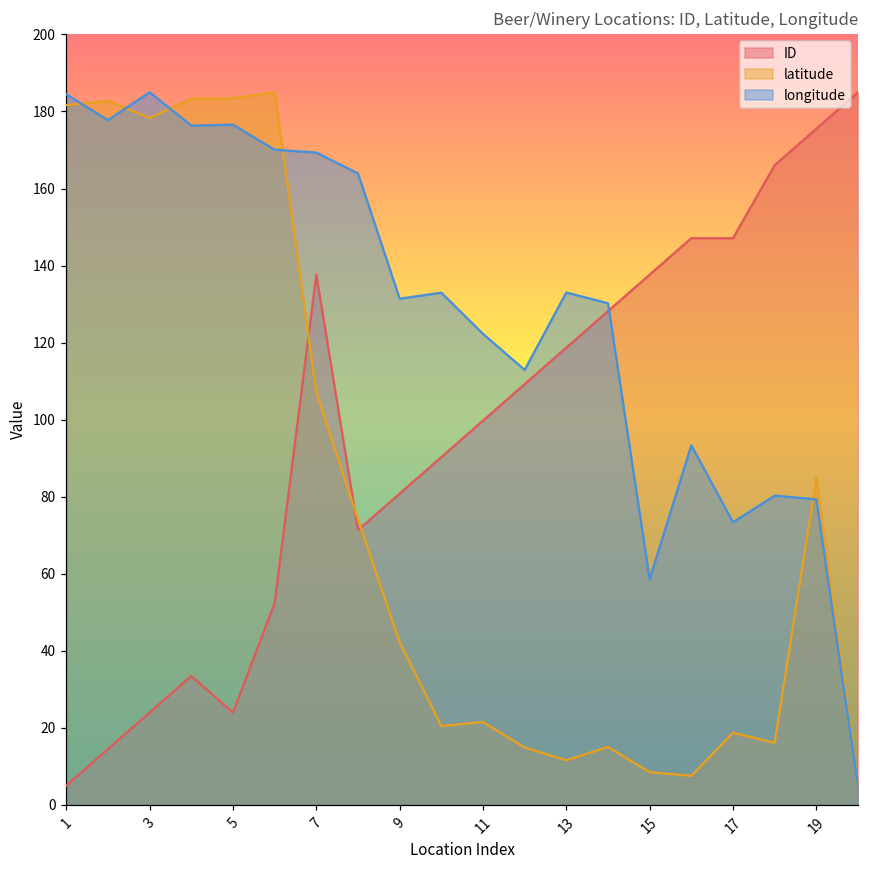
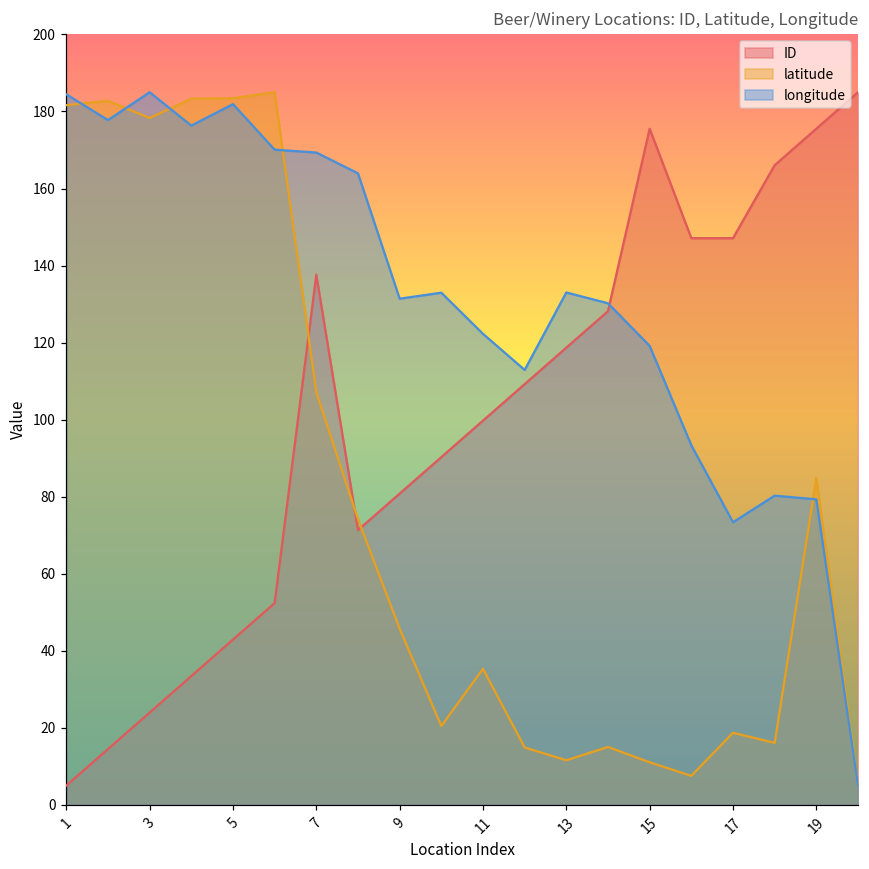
  {
    "ID": {
      "1": 5,
      "3": 24,
-     "5": 24,
+     "5": 43,
      "7": 138,
      "9": 81,
      "11": 100,
      "13": 119,
-     "15": 138,
+     "15": 176,
      "17": 147,
      "19": 176
    },
    "latitude": {
      "1": 182,
      "3": 178,
      "5": 183,
      "7": 107,
-     "9": 42,
-     "11": 21,
+     "9": 46,
+     "11": 35,
      "13": 12,
-     "15": 8,
+     "15": 11,
      "17": 19,
      "19": 85
    },
    "longitude": {
      "1": 184,
      "3": 185,
-     "5": 177,
+     "5": 182,
      "7": 169,
      "9": 131,
      "11": 122,
      "13": 133,
-     "15": 59,
+     "15": 119,
      "17": 73,
      "19": 79
    }
  }
